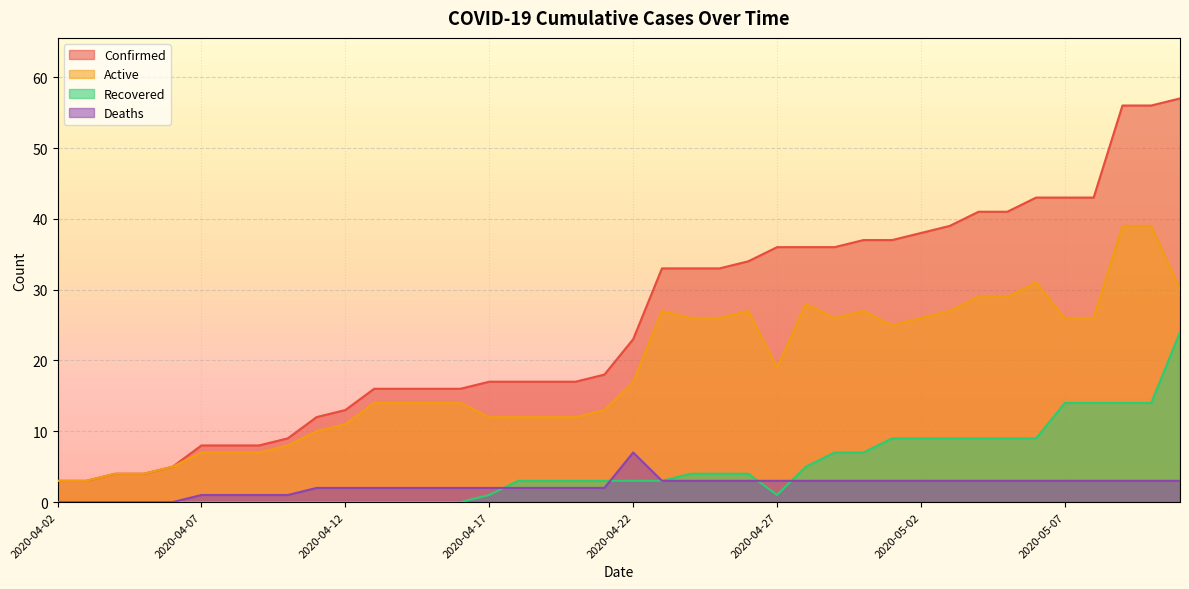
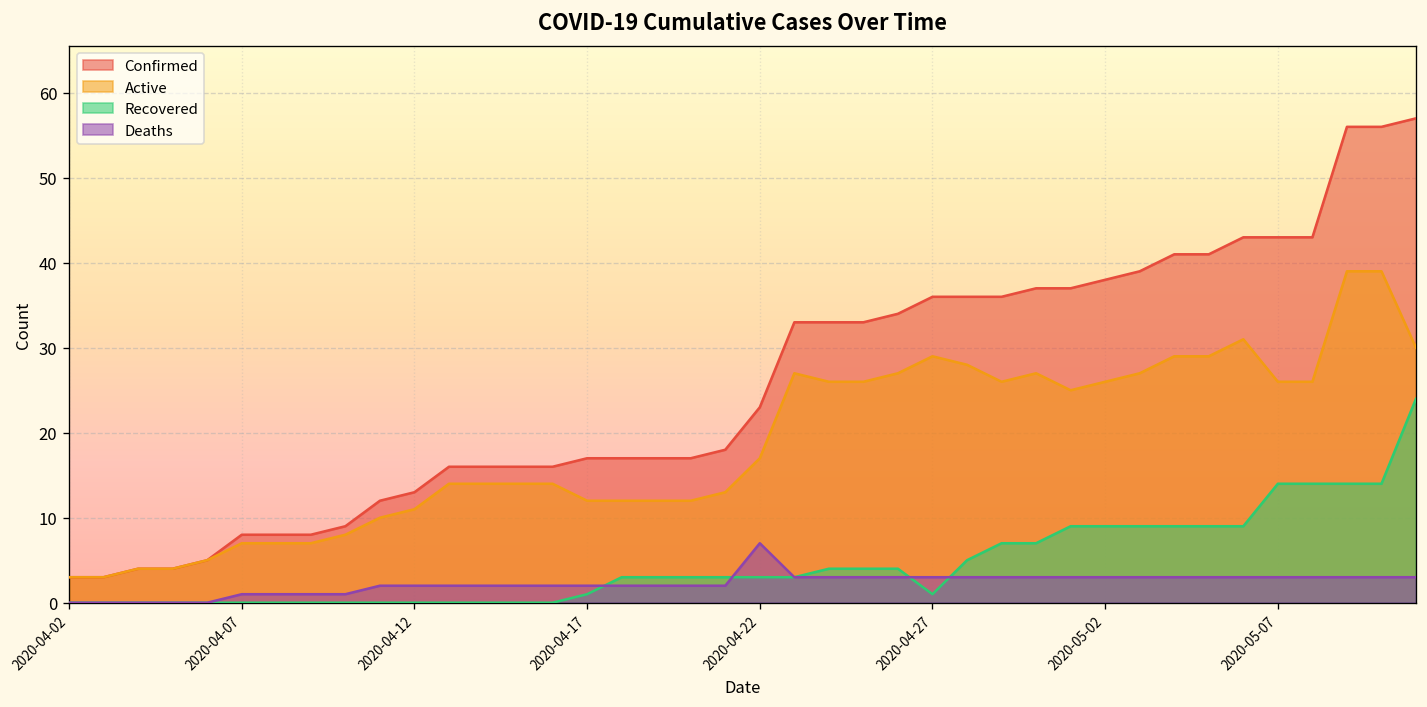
  {
    "Confirmed": {
      "2020-04-07": 8,
      "2020-04-12": 13,
      "2020-04-17": 17,
      "2020-04-22": 23,
      "2020-04-27": 36,
      "2020-05-02": 38,
      "2020-05-07": 43
    },
    "Active": {
      "2020-04-07": 7,
      "2020-04-12": 11,
      "2020-04-17": 12,
      "2020-04-22": 17,
-     "2020-04-27": 19,
+     "2020-04-27": 29,
      "2020-05-02": 26,
      "2020-05-07": 26
    },
    "Recovered": {
      "2020-04-07": 0,
      "2020-04-12": 0,
      "2020-04-17": 1,
      "2020-04-22": 3,
      "2020-04-27": 1,
      "2020-05-02": 9,
      "2020-05-07": 14
    },
    "Deaths": {
      "2020-04-07": 1,
      "2020-04-12": 2,
      "2020-04-17": 2,
      "2020-04-22": 7,
      "2020-04-27": 3,
      "2020-05-02": 3,
      "2020-05-07": 3
    }
  }
